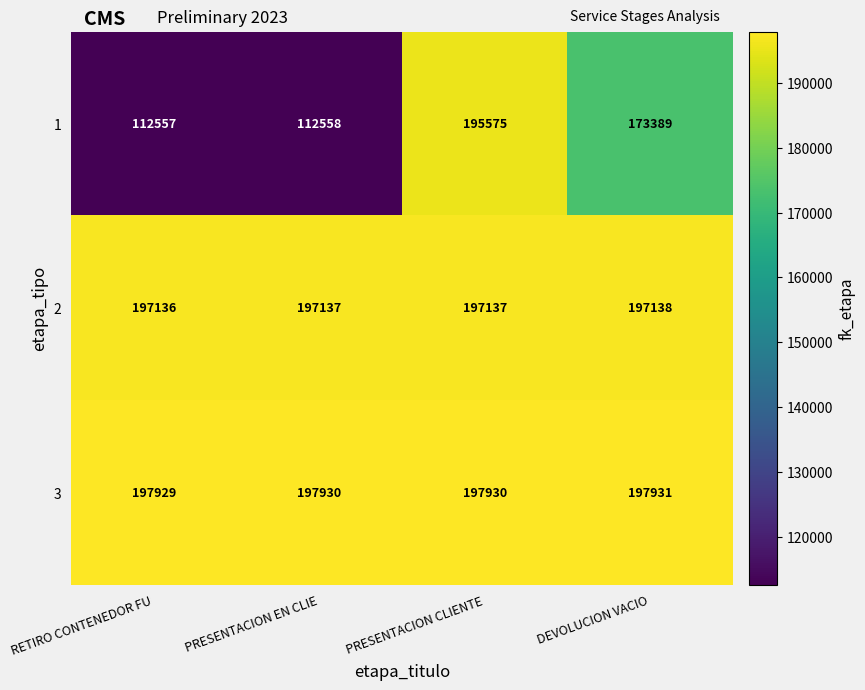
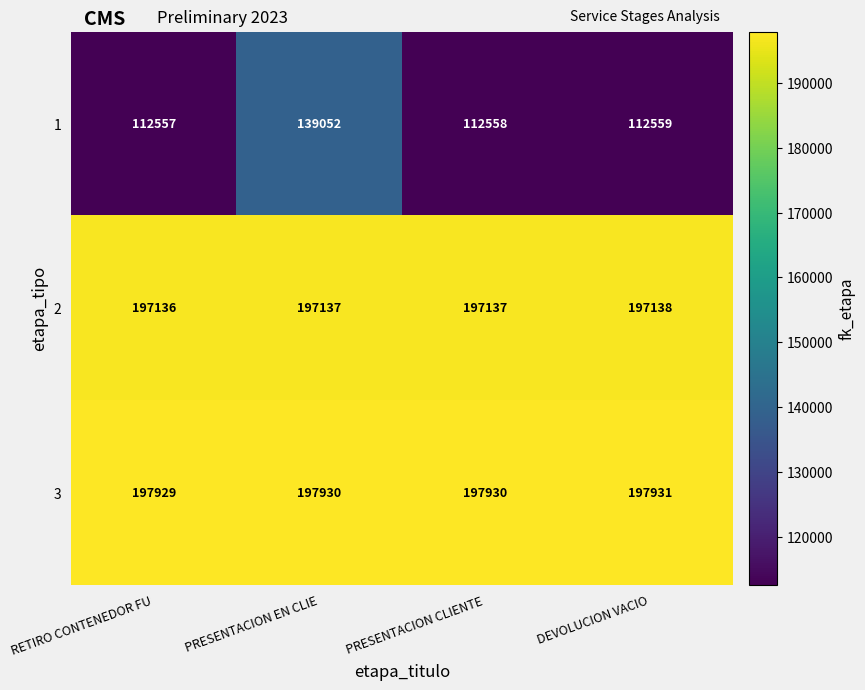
  {
    "1": {
      "RETIRO CONTENEDOR FU": 112557,
-     "PRESENTACION EN CLIE": 112558,
-     "PRESENTACION CLIENTE": 195575,
-     "DEVOLUCION VACIO": 173389
+     "PRESENTACION EN CLIE": 139052,
+     "PRESENTACION CLIENTE": 112558,
+     "DEVOLUCION VACIO": 112559
    },
    "2": {
      "RETIRO CONTENEDOR FU": 197136,
      "PRESENTACION EN CLIE": 197137,
      "PRESENTACION CLIENTE": 197137,
      "DEVOLUCION VACIO": 197138
    },
    "3": {
      "RETIRO CONTENEDOR FU": 197929,
      "PRESENTACION EN CLIE": 197930,
      "PRESENTACION CLIENTE": 197930,
      "DEVOLUCION VACIO": 197931
    }
  }
